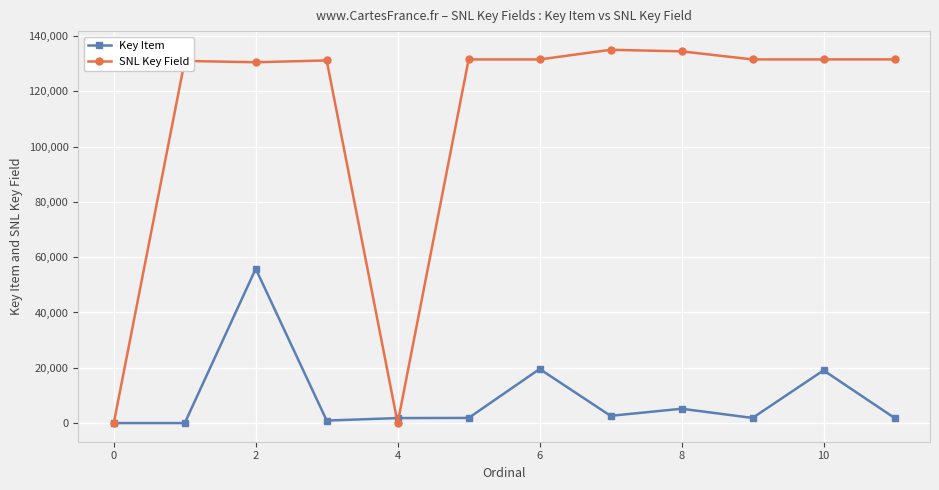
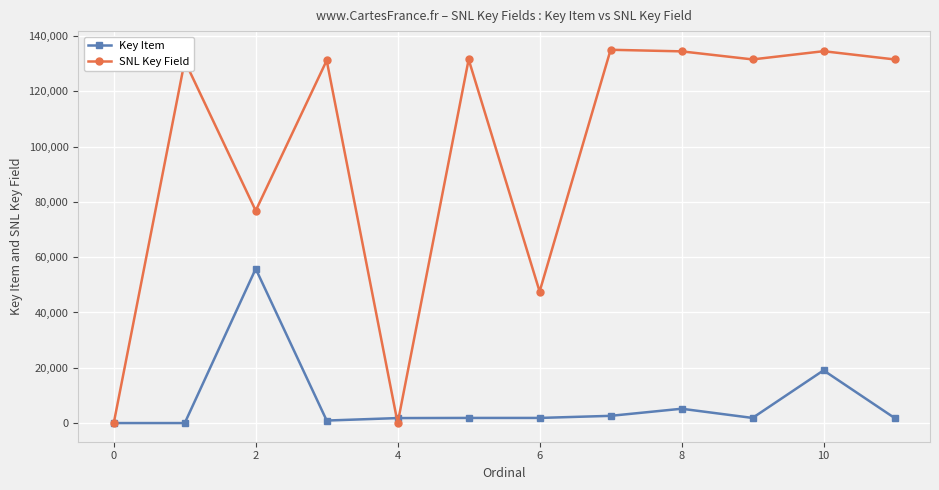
  {
    "Key Item": {
      "2": "56,000",
      "4": "2,000",
-     "6": "20,000",
+     "6": "2,000",
      "8": "5,000",
      "10": "19,000"
    },
    "SNL Key Field": {
-     "2": "131,000",
+     "2": "77,000",
      "4": "0",
-     "6": "132,000",
+     "6": "48,000",
      "8": "134,000",
-     "10": "132,000"
+     "10": "135,000"
    }
  }
